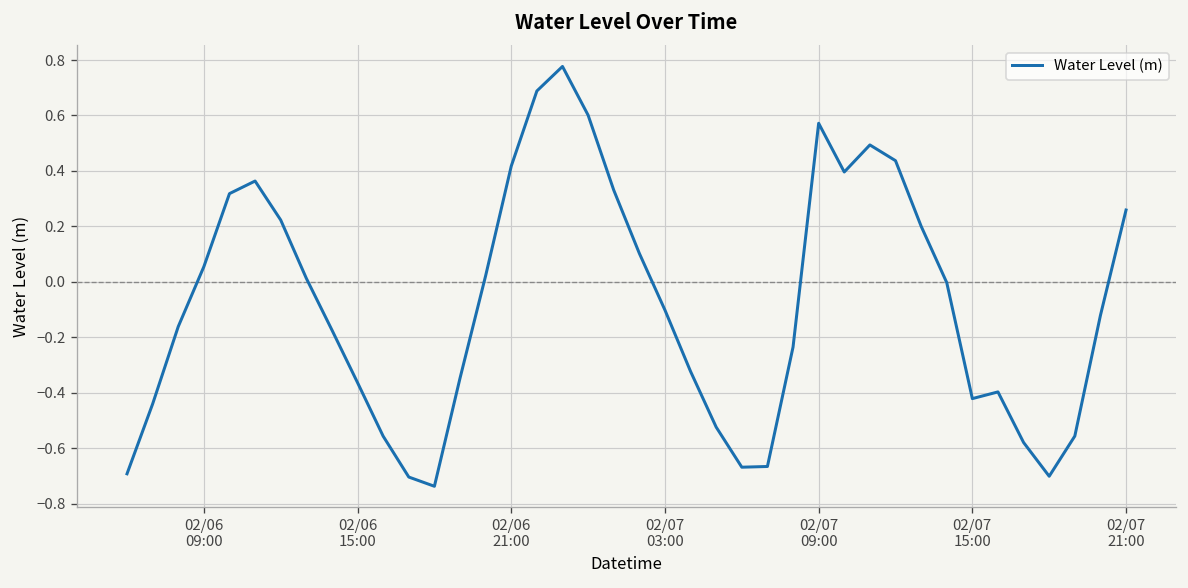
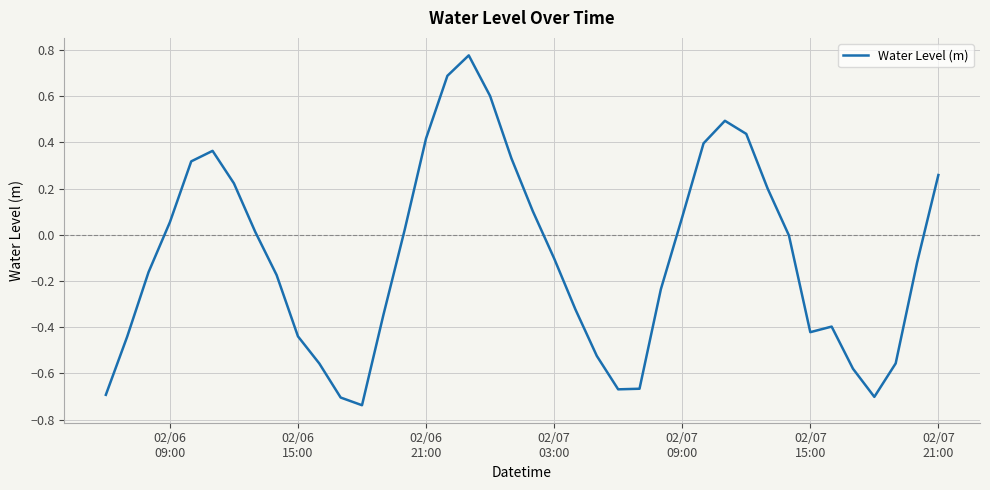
  {
    "02/06 09:00": 0.05,
-   "02/06 15:00": -0.36,
+   "02/06 15:00": -0.44,
    "02/06 21:00": 0.42,
    "02/07 03:00": -0.10,
-   "02/07 09:00": 0.57,
+   "02/07 09:00": 0.08,
    "02/07 15:00": -0.42,
    "02/07 21:00": 0.26
  }
